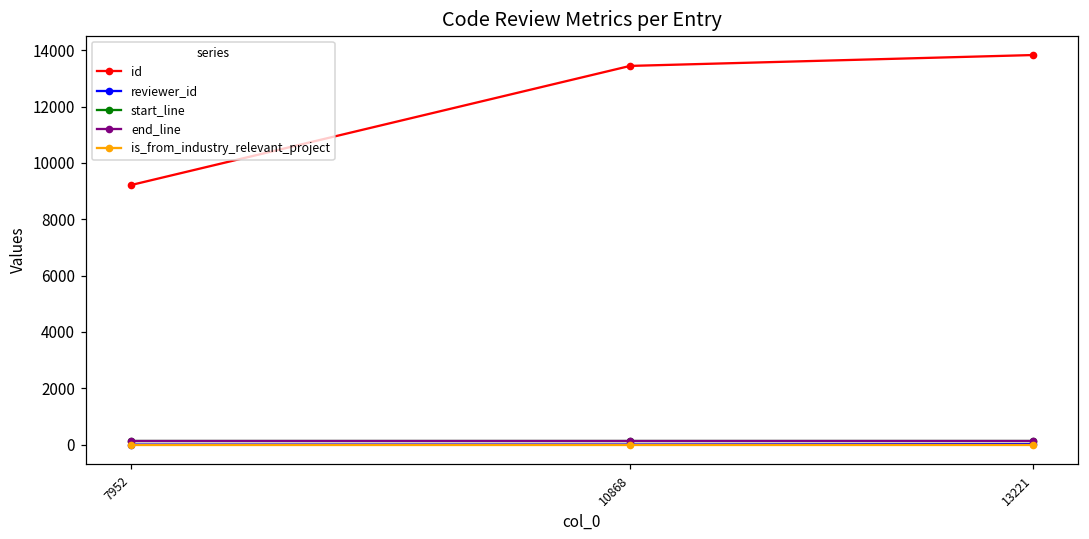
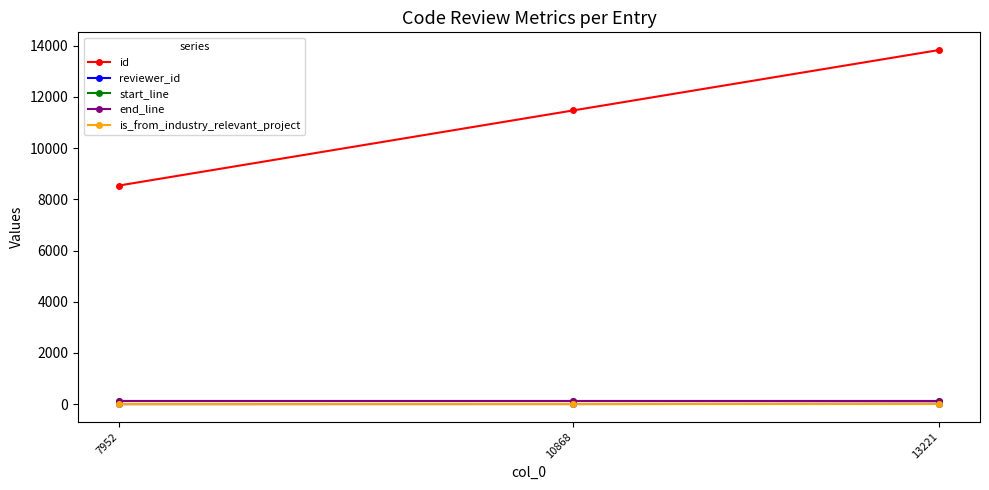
  {
    "id": {
-     "7952": 9200,
-     "10868": 13400,
+     "7952": 8500,
+     "10868": 11500,
      "13221": 13800
    },
    "is_from_industry_relevant_project": {
      "7952": 0,
      "10868": 0,
      "13221": 0
    },
    "end_line": {
      "7952": 100,
      "10868": 100,
      "13221": 100
    }
  }
